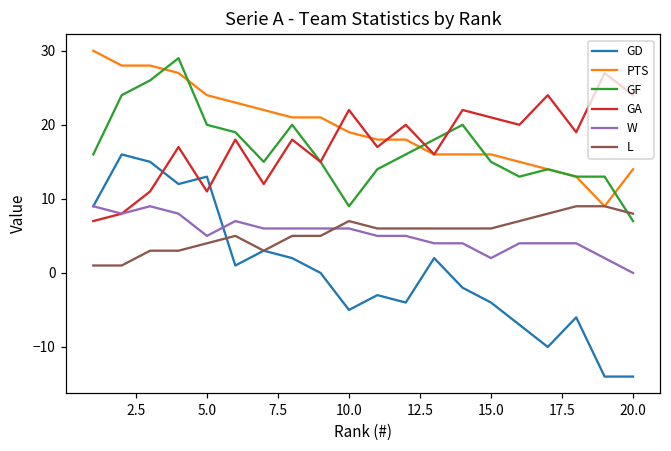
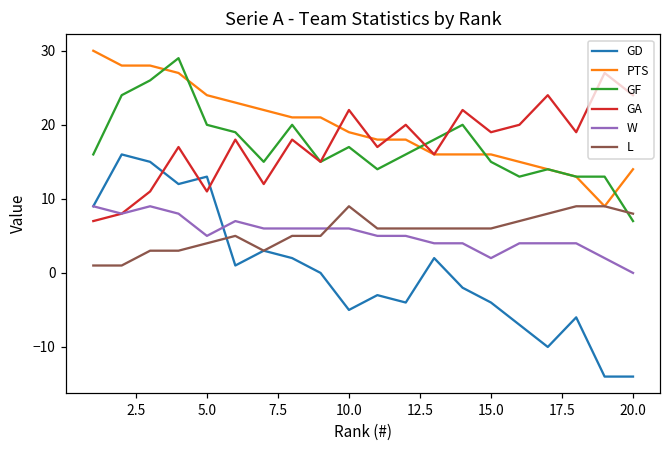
  {
    "GD": {
      "5.0": 13,
      "10.0": -5,
      "15.0": -4,
      "20.0": -14
    },
    "PTS": {
      "5.0": 24,
      "10.0": 19,
      "15.0": 16,
      "20.0": 14
    },
    "GF": {
      "5.0": 20,
-     "10.0": 9,
+     "10.0": 17,
      "15.0": 15,
      "20.0": 7
    },
    "GA": {
      "5.0": 11,
      "10.0": 22,
-     "15.0": 21
+     "15.0": 19
    },
    "W": {
      "5.0": 5,
      "10.0": 6,
      "15.0": 2,
      "20.0": 0
    },
    "L": {
      "5.0": 4,
-     "10.0": 7,
+     "10.0": 9,
      "15.0": 6,
      "20.0": 8
    }
  }
